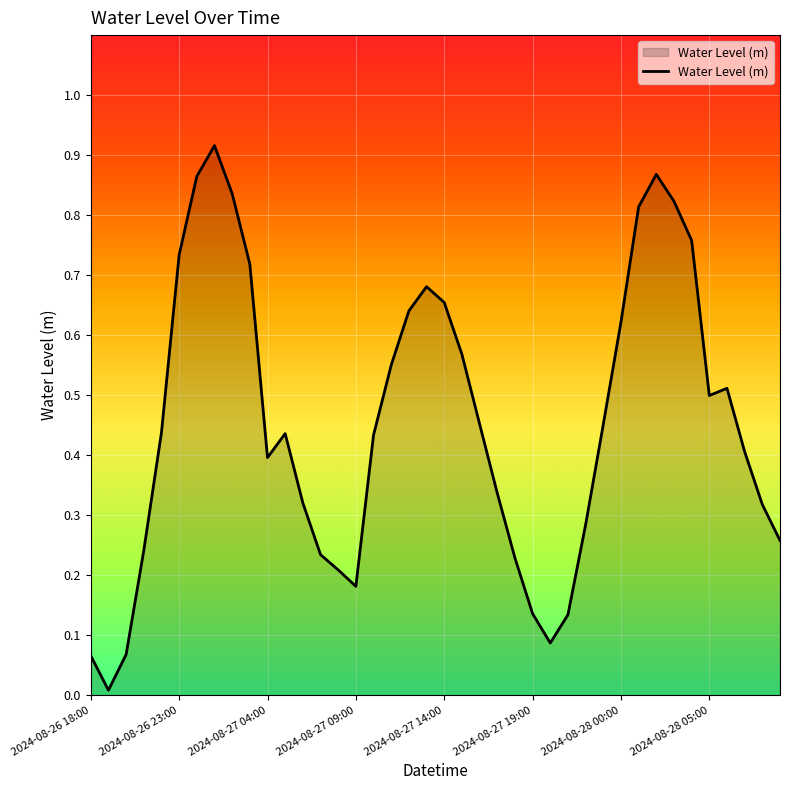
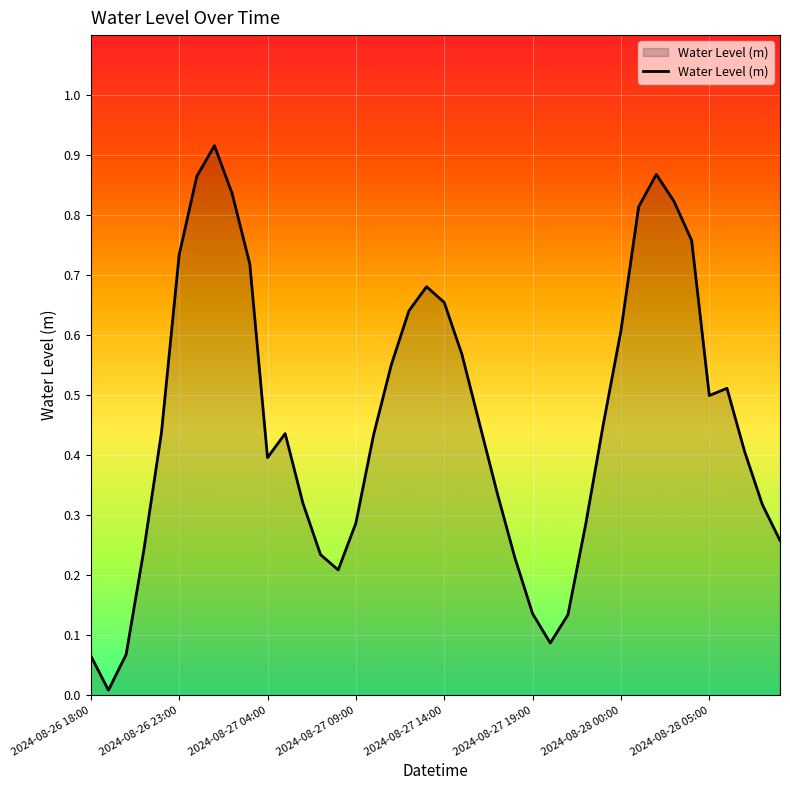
  {
    "2024-08-26 18:00": 0.07,
    "2024-08-26 23:00": 0.73,
    "2024-08-27 04:00": 0.40,
-   "2024-08-27 09:00": 0.18,
+   "2024-08-27 09:00": 0.29,
    "2024-08-27 14:00": 0.65,
    "2024-08-27 19:00": 0.14,
-   "2024-08-28 00:00": 0.62,
+   "2024-08-28 00:00": 0.61,
    "2024-08-28 05:00": 0.50
  }
